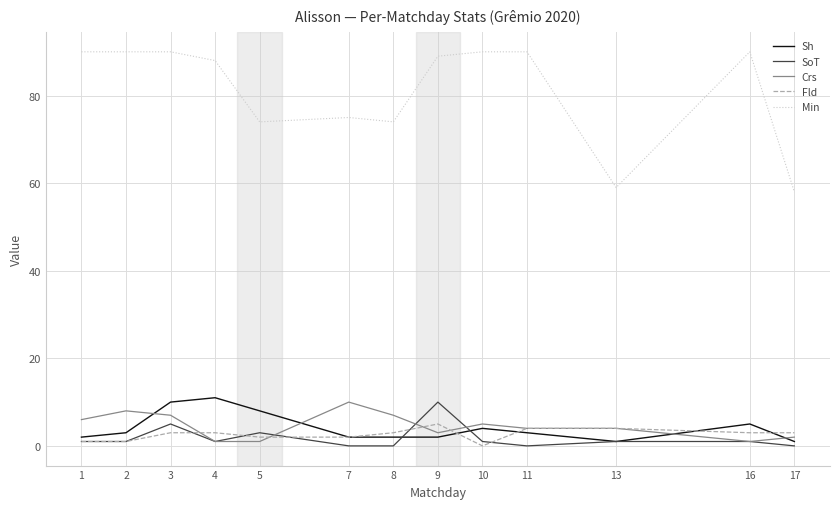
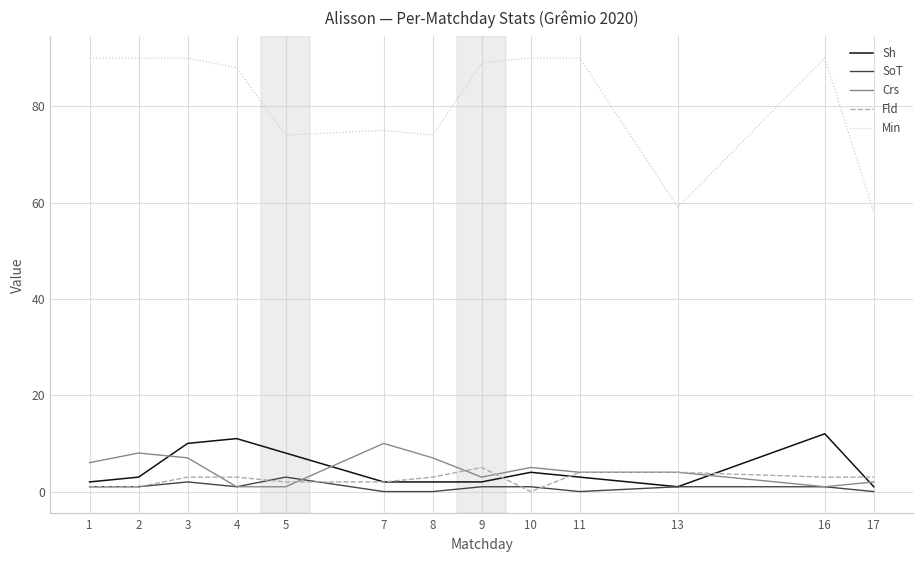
  {
    "Sh": {
      "1": 2,
      "2": 3,
      "3": 10,
      "4": 11,
      "5": 8,
      "8": 2,
      "9": 2,
      "10": 4,
      "11": 3,
-     "16": 5,
+     "16": 12,
      "17": 1
    },
    "SoT": {
-     "3": 5,
+     "3": 2,
      "5": 3,
      "7": 0,
      "8": 0,
-     "9": 10,
+     "9": 1,
      "10": 1,
      "11": 0,
      "17": 0
    }
  }
